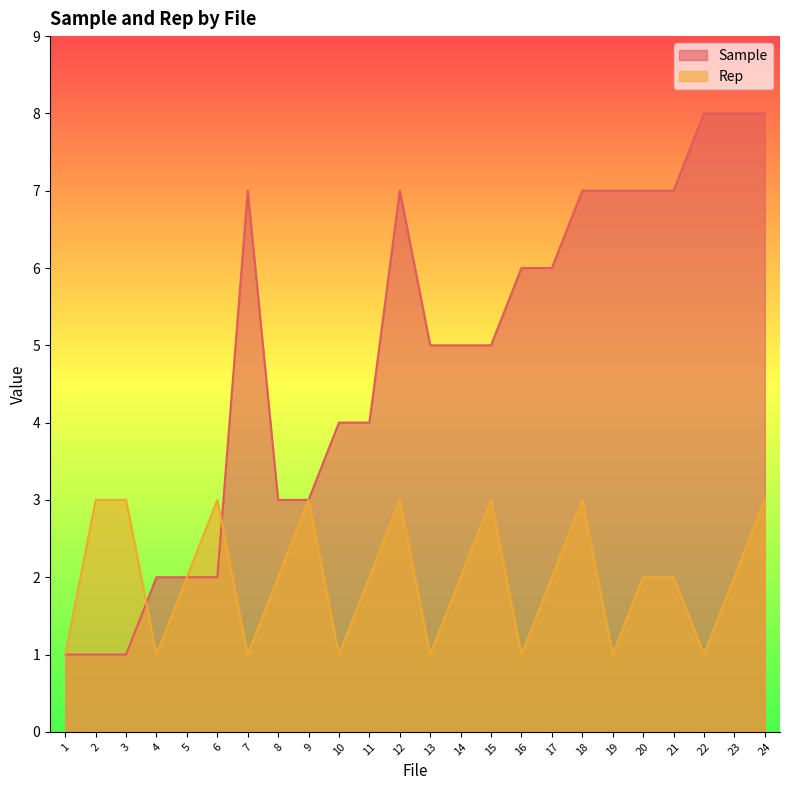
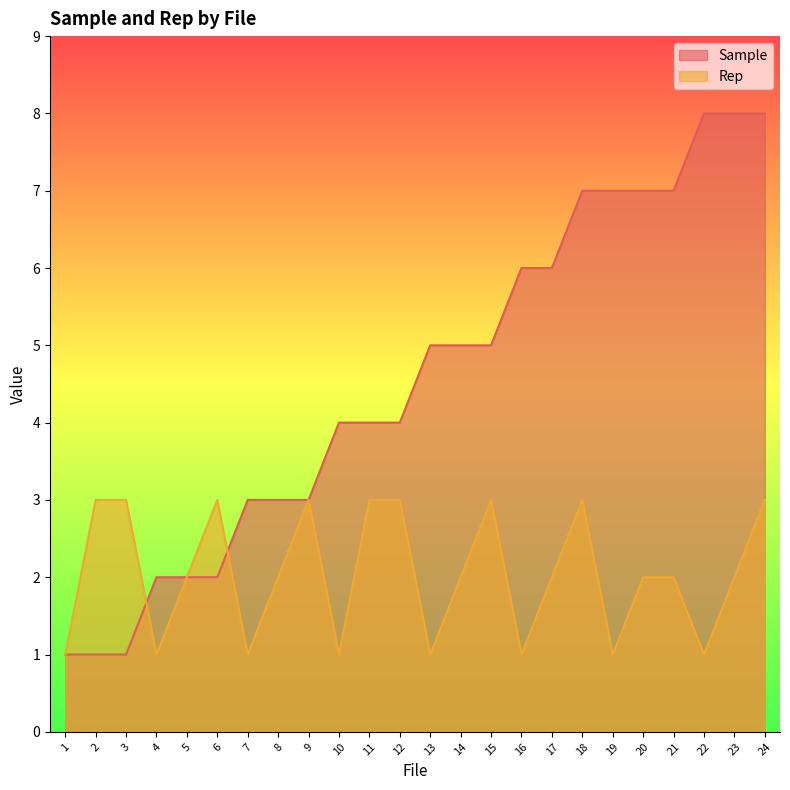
  {
    "Sample": {
      "2": 1,
      "3": 1,
      "4": 2,
      "6": 2,
-     "7": 7,
+     "7": 3,
      "8": 3,
      "10": 4,
      "11": 4,
-     "12": 7,
+     "12": 4,
      "13": 5,
      "14": 5,
      "15": 5,
      "16": 6,
      "17": 6,
      "18": 7,
      "19": 7,
      "20": 7,
      "21": 7,
      "22": 8,
      "23": 8,
      "24": 8
    },
    "Rep": {
      "2": 3,
      "3": 3,
      "4": 1,
      "6": 3,
      "7": 1,
      "8": 2,
      "10": 1,
-     "11": 2,
+     "11": 3,
      "12": 3,
      "13": 1,
      "14": 2,
      "15": 3,
      "16": 1,
      "17": 2,
      "18": 3,
      "19": 1,
      "20": 2,
      "21": 2,
      "22": 1,
      "23": 2,
      "24": 3
    }
  }
